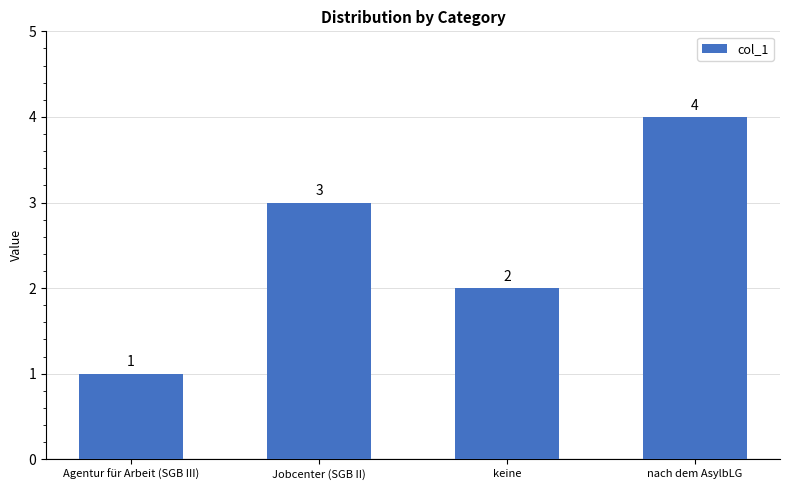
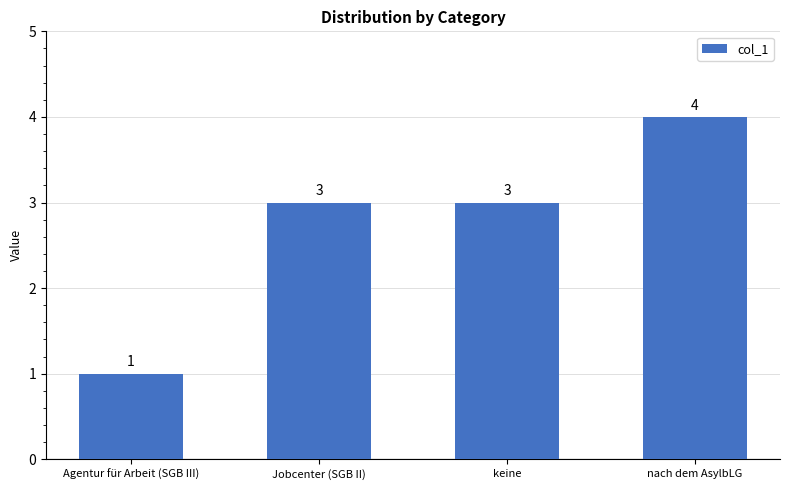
  {
    "Agentur für Arbeit (SGB III)": 1,
    "Jobcenter (SGB II)": 3,
-   "keine": 2,
+   "keine": 3,
    "nach dem AsylbLG": 4
  }
